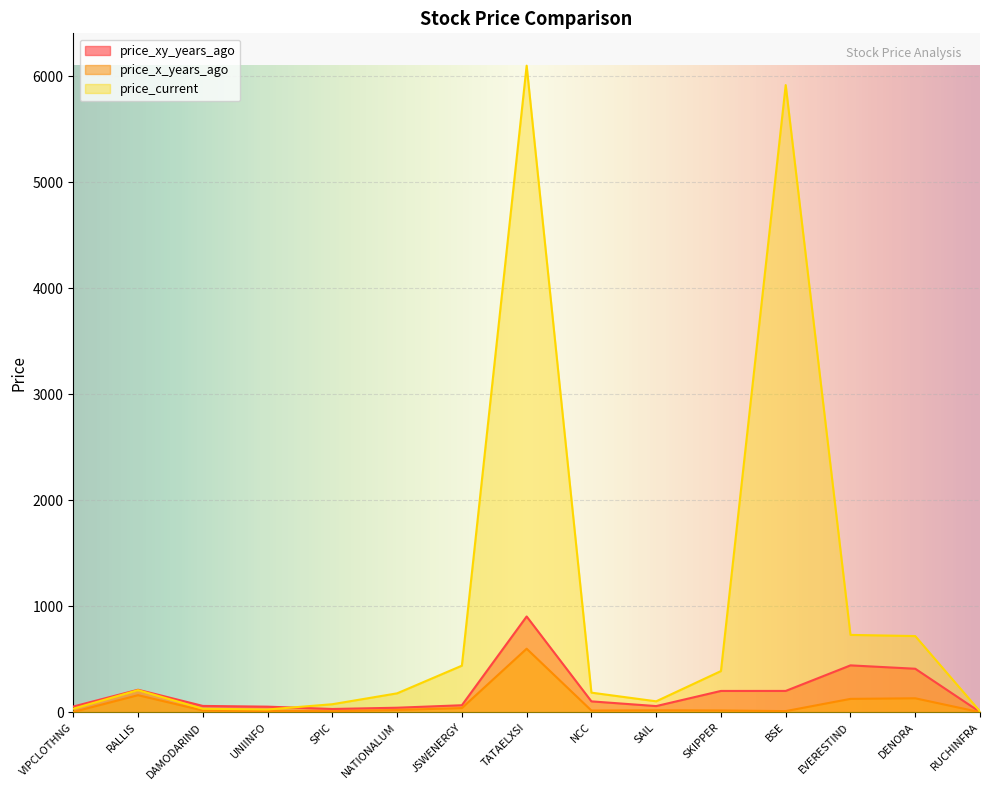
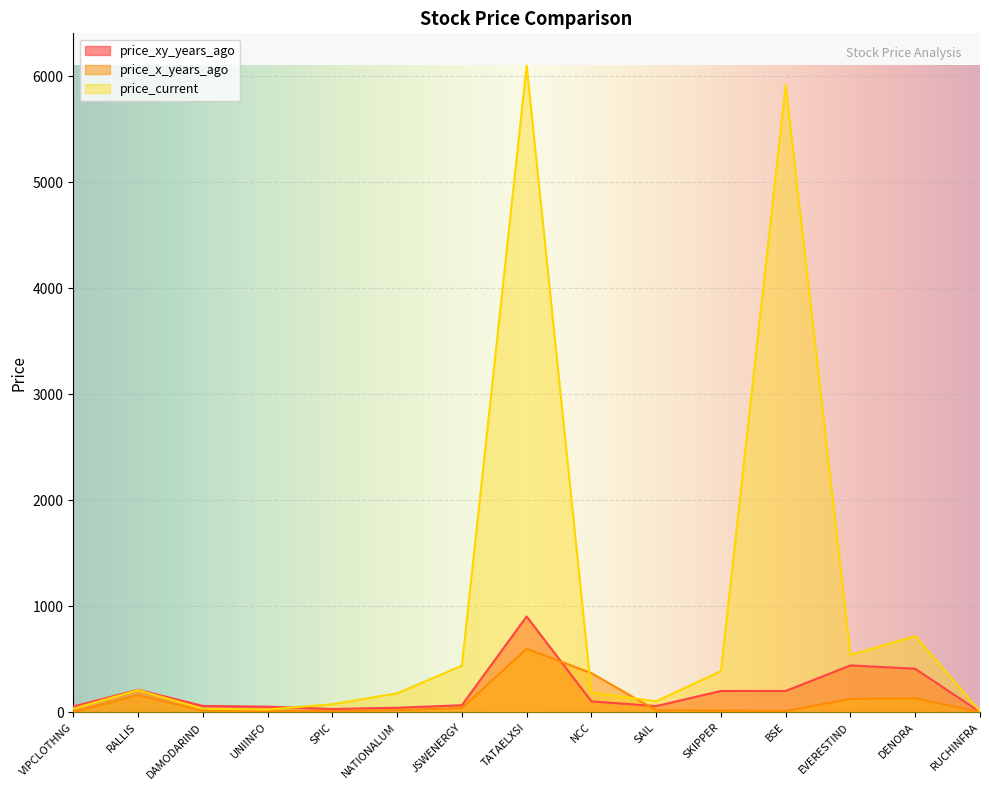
  {
    "price_xy_years_ago": {
      "DAMODARIND": 60,
      "UNIINFO": 50,
      "JSWENERGY": 70,
      "TATAELXSI": 900,
      "NCC": 100,
      "SAIL": 60,
      "SKIPPER": 200,
      "BSE": 200,
      "EVERESTIND": 440,
      "DENORA": 410
    },
    "price_x_years_ago": {
      "VIPCLOTHNG": 0,
      "RALLIS": 160,
      "JSWENERGY": 40,
      "TATAELXSI": 600,
-     "NCC": 20,
+     "NCC": 370,
      "SAIL": 20,
      "SKIPPER": 20,
      "BSE": 10,
      "EVERESTIND": 130,
      "DENORA": 130
    },
    "price_current": {
      "SPIC": 80,
      "NATIONALUM": 180,
      "JSWENERGY": 440,
      "TATAELXSI": 6100,
      "NCC": 190,
      "SAIL": 100,
      "SKIPPER": 390,
      "BSE": 5910,
-     "EVERESTIND": 730,
+     "EVERESTIND": 540,
      "DENORA": 720
    }
  }
